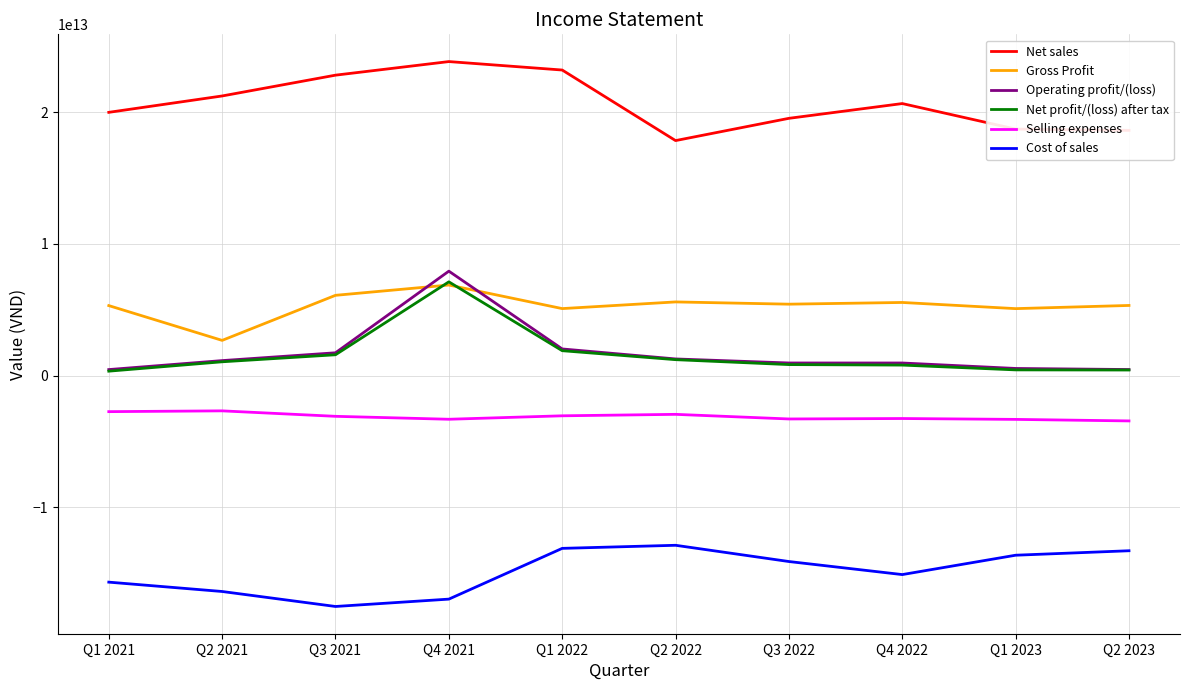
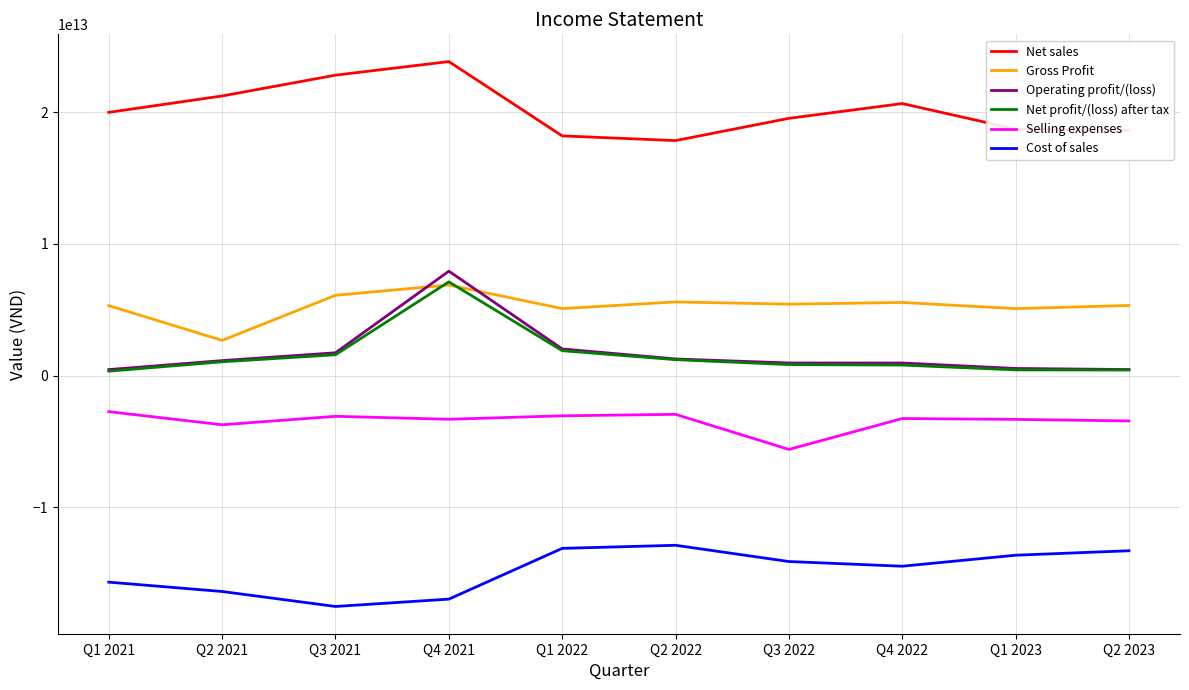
  {
    "Net sales": {
      "Q1 2021": 20000000000000,
      "Q2 2021": 21200000000000,
      "Q3 2021": 22800000000000,
      "Q4 2021": 23800000000000,
-     "Q1 2022": 23200000000000,
+     "Q1 2022": 18200000000000,
      "Q2 2022": 17800000000000,
      "Q3 2022": 19500000000000,
      "Q4 2022": 20600000000000
    },
    "Gross Profit": {
      "Q1 2021": 5300000000000,
      "Q2 2021": 2700000000000,
      "Q3 2021": 6100000000000,
      "Q4 2021": 6900000000000,
      "Q1 2022": 5100000000000,
      "Q2 2022": 5600000000000,
      "Q3 2022": 5400000000000,
      "Q4 2022": 5600000000000,
      "Q1 2023": 5100000000000,
      "Q2 2023": 5300000000000
    },
    "Operating profit/(loss)": {
      "Q4 2021": 7900000000000
    },
    "Net profit/(loss) after tax": {
      "Q4 2021": 7100000000000
    },
    "Selling expenses": {
      "Q1 2021": -2700000000000,
-     "Q2 2021": -2700000000000,
+     "Q2 2021": -3700000000000,
      "Q3 2021": -3100000000000,
      "Q4 2021": -3300000000000,
      "Q1 2022": -3000000000000,
      "Q2 2022": -2900000000000,
-     "Q3 2022": -3300000000000,
+     "Q3 2022": -5600000000000,
      "Q4 2022": -3300000000000,
      "Q1 2023": -3300000000000,
      "Q2 2023": -3400000000000
    },
    "Cost of sales": {
      "Q1 2021": -15700000000000,
      "Q2 2021": -16400000000000,
      "Q3 2021": -17500000000000,
      "Q4 2021": -17000000000000,
      "Q1 2022": -13100000000000,
      "Q2 2022": -12900000000000,
      "Q3 2022": -14100000000000,
-     "Q4 2022": -15100000000000,
+     "Q4 2022": -14500000000000,
      "Q1 2023": -13600000000000,
      "Q2 2023": -13300000000000
    }
  }
